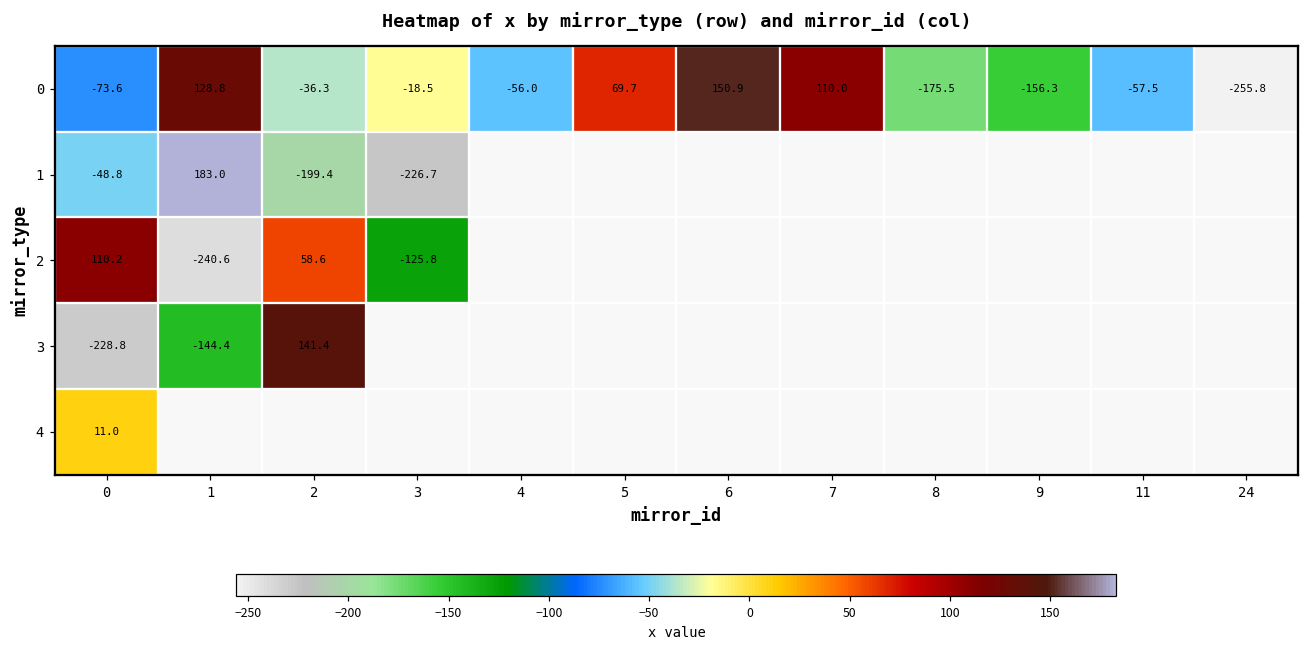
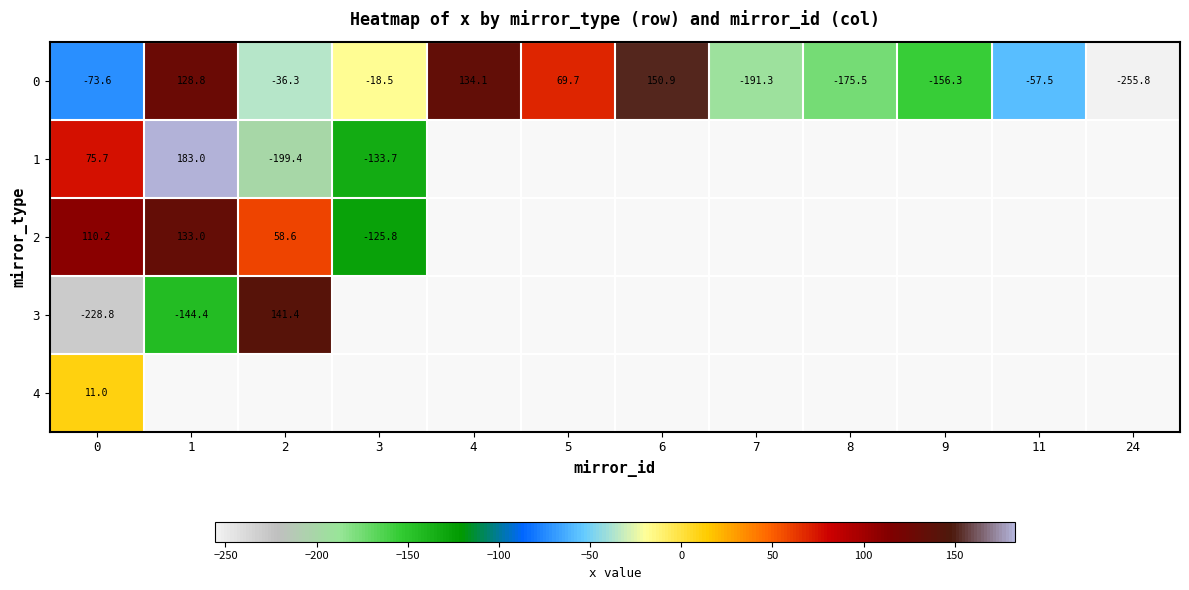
  {
    "0": {
      "0": -73.6,
      "1": 128.8,
      "2": -36.3,
      "3": -18.5,
-     "4": -56.0,
+     "4": 134.1,
      "5": 69.7,
      "6": 150.9,
-     "7": 110.0,
+     "7": -191.3,
      "8": -175.5,
      "9": -156.3,
      "11": -57.5,
      "24": -255.8
    },
    "1": {
-     "0": -48.8,
+     "0": 75.7,
      "1": 183.0,
      "2": -199.4,
-     "3": -226.7
+     "3": -133.7
    },
    "2": {
      "0": 110.2,
-     "1": -240.6,
+     "1": 133.0,
      "2": 58.6,
      "3": -125.8
    },
    "3": {
      "0": -228.8,
      "1": -144.4,
      "2": 141.4
    },
    "4": {
      "0": 11.0
    }
  }
